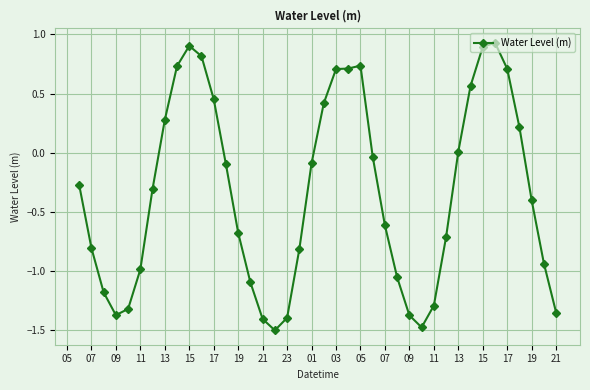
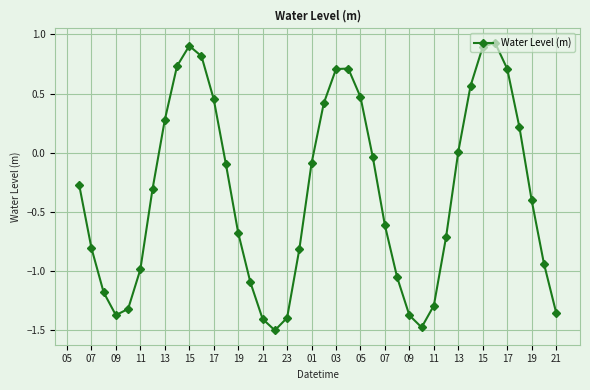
  {
    "23": -1.39,
    "01": -0.09,
    "03": 0.71,
-   "05": 0.74
+   "05": 0.47
  }
